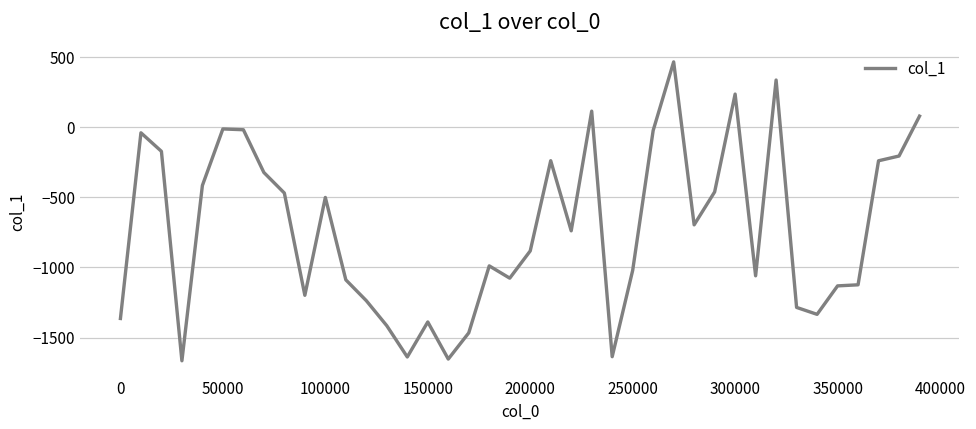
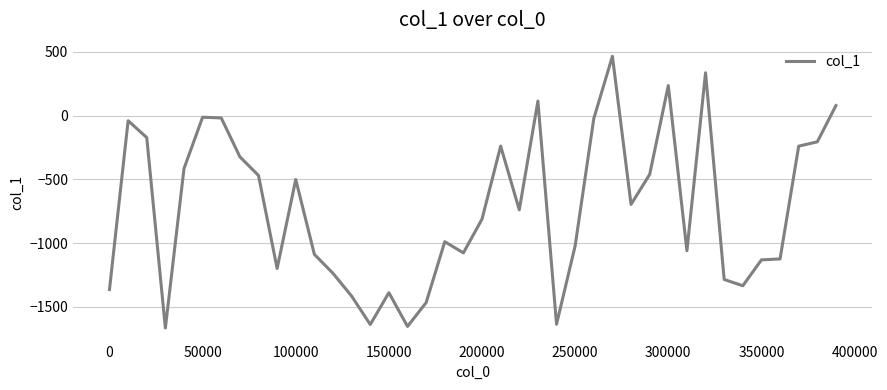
  {
    "0": -1360,
    "50000": -10,
    "100000": -500,
    "150000": -1390,
-   "200000": -880,
+   "200000": -810,
    "250000": -1020,
    "300000": 240,
    "350000": -1130
  }
